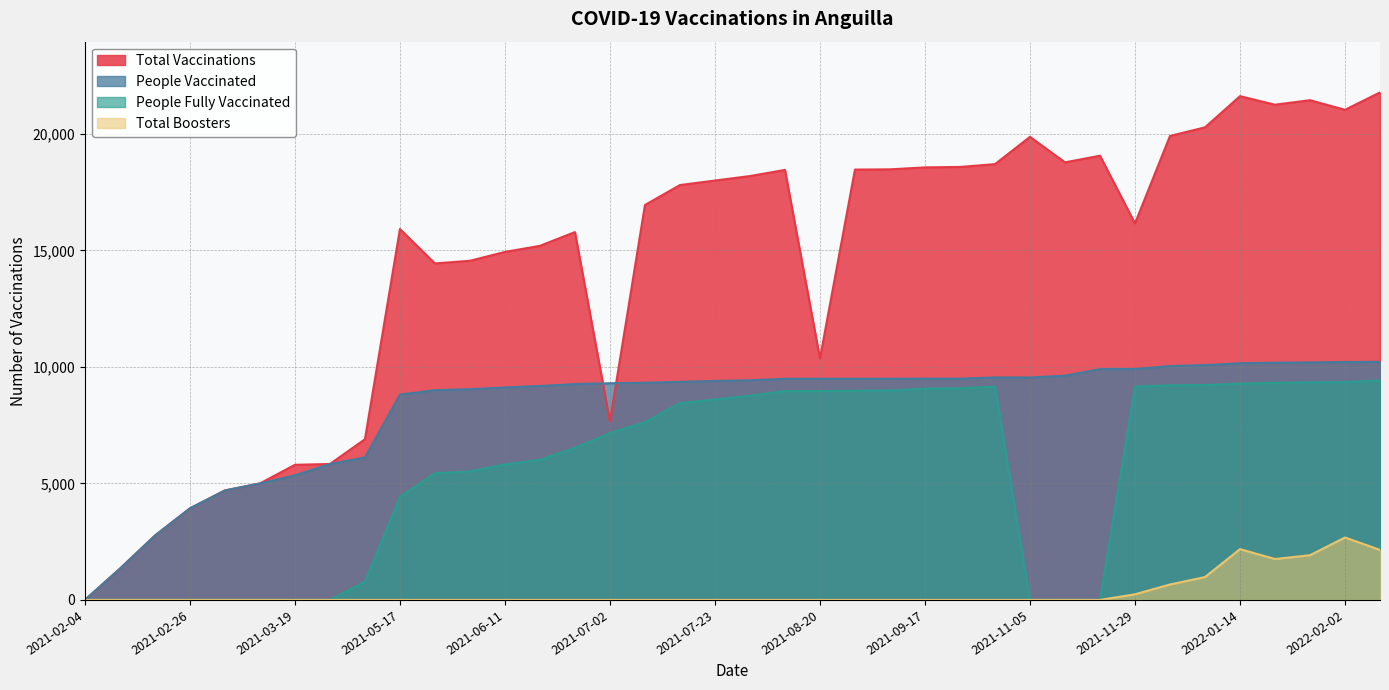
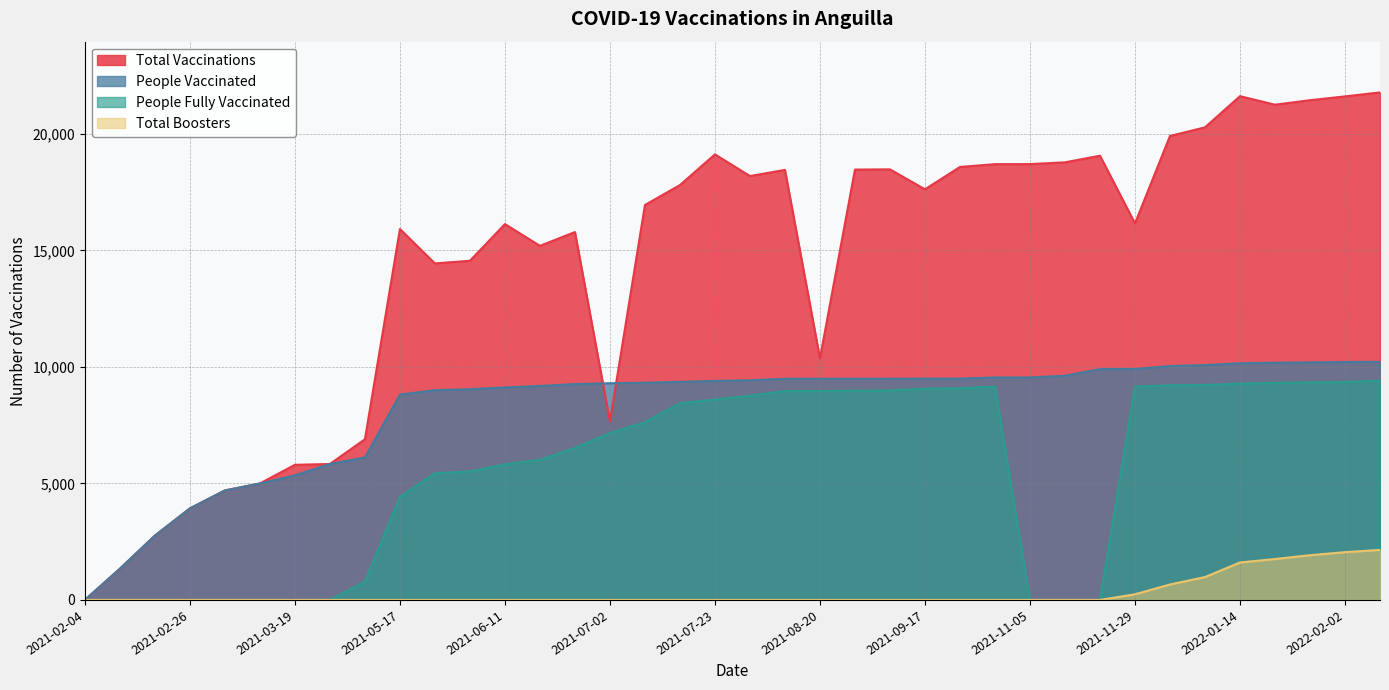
  {
    "Total Vaccinations": {
      "2021-03-19": "5,800",
      "2021-05-17": "15,900",
-     "2021-06-11": "14,900",
+     "2021-06-11": "16,100",
      "2021-07-02": "7,700",
-     "2021-07-23": "18,000",
+     "2021-07-23": "19,100",
      "2021-08-20": "10,400",
-     "2021-09-17": "18,600",
-     "2021-11-05": "19,900",
+     "2021-09-17": "17,600",
+     "2021-11-05": "18,700",
      "2021-11-29": "16,200",
      "2022-01-14": "21,600",
-     "2022-02-02": "21,000"
+     "2022-02-02": "21,600"
    },
    "Total Boosters": {
      "2021-05-17": "0",
      "2021-06-11": "0",
      "2021-07-02": "0",
      "2021-07-23": "0",
      "2021-08-20": "0",
      "2021-09-17": "0",
      "2021-11-29": "200",
-     "2022-01-14": "2,200",
-     "2022-02-02": "2,700"
+     "2022-01-14": "1,600",
+     "2022-02-02": "2,100"
    }
  }
